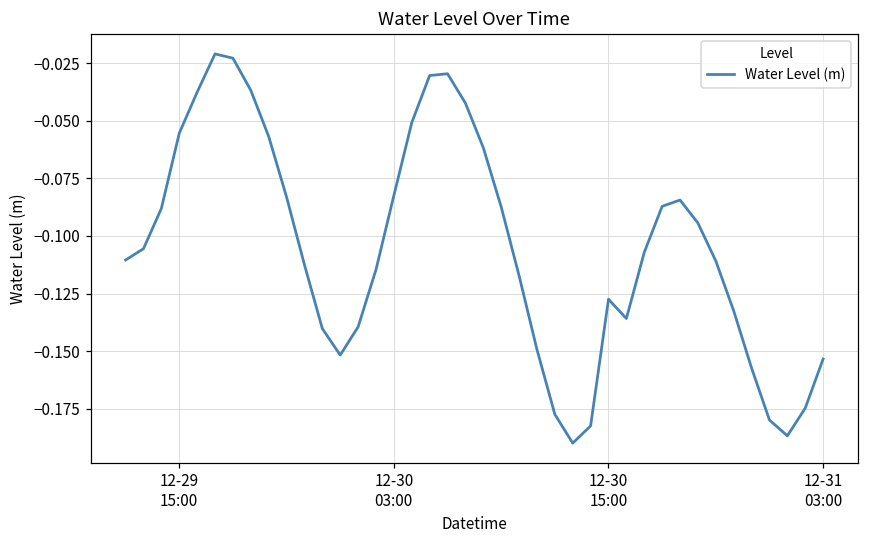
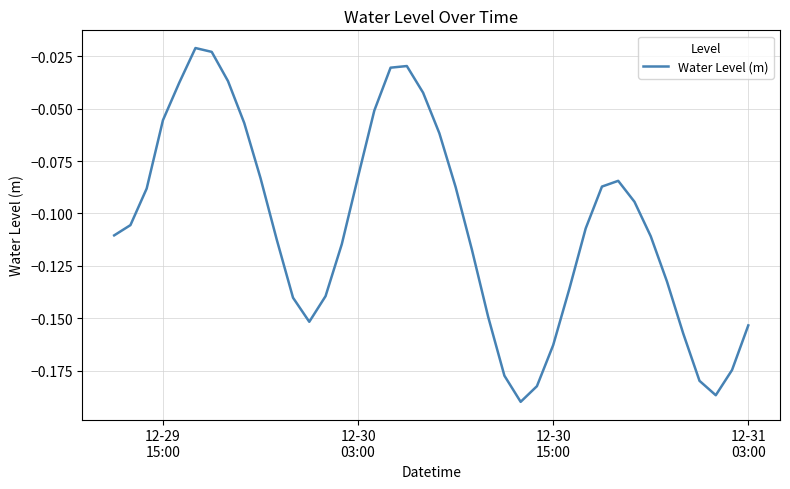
  {
    "12-29 15:00": -0.055,
    "12-30 03:00": -0.082,
-   "12-30 15:00": -0.127,
+   "12-30 15:00": -0.163,
    "12-31 03:00": -0.153
  }
